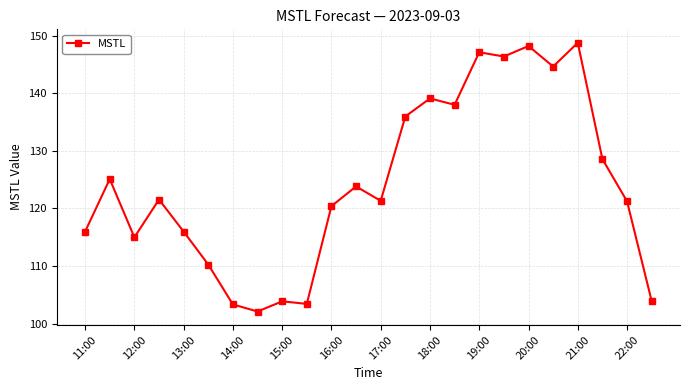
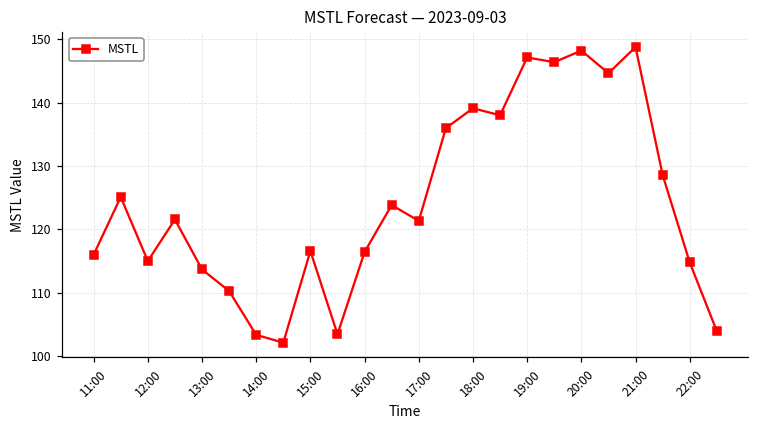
  {
    "11:00": 116,
    "12:00": 115,
-   "13:00": 116,
+   "13:00": 114,
    "14:00": 103,
-   "15:00": 104,
-   "16:00": 120,
+   "15:00": 117,
+   "16:00": 116,
    "17:00": 121,
    "18:00": 139,
    "19:00": 147,
    "20:00": 148,
    "21:00": 149,
-   "22:00": 121
+   "22:00": 115
  }
